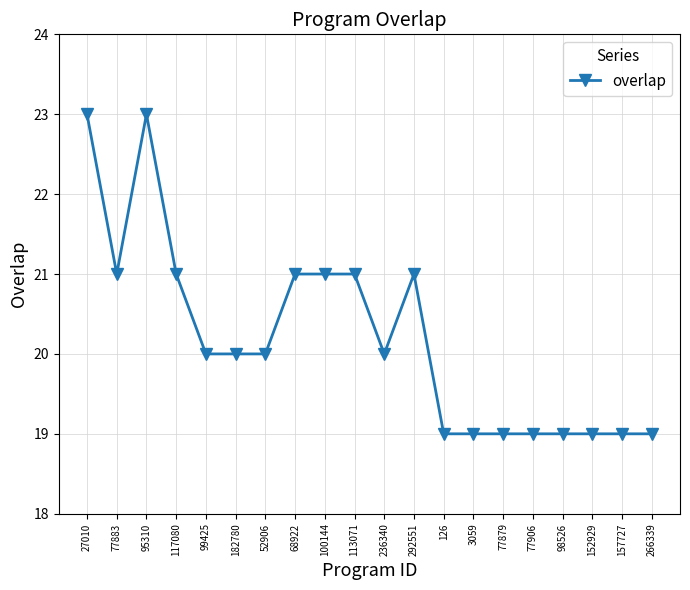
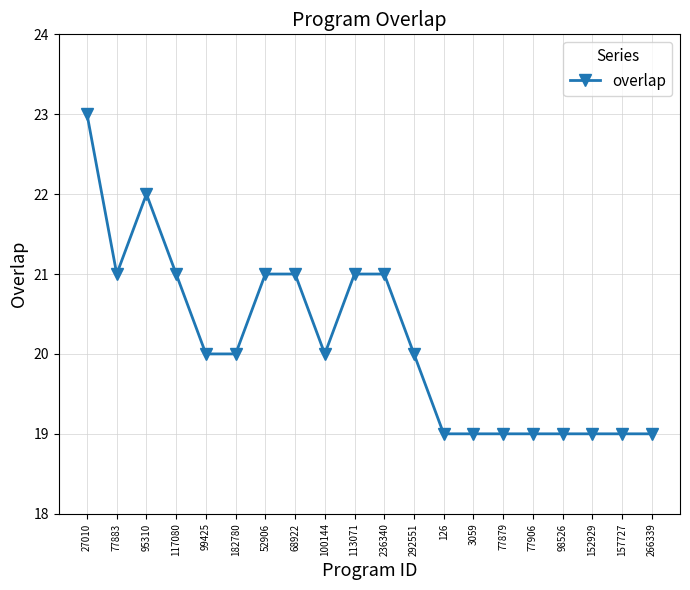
  {
    "27010": 23,
    "77883": 21,
-   "95310": 23,
+   "95310": 22,
    "117080": 21,
    "99425": 20,
    "182780": 20,
-   "52906": 20,
+   "52906": 21,
    "68922": 21,
-   "100144": 21,
+   "100144": 20,
    "113071": 21,
-   "236340": 20,
-   "292551": 21,
+   "236340": 21,
+   "292551": 20,
    "126": 19,
    "3059": 19,
    "77879": 19,
    "77906": 19,
    "98526": 19,
    "152929": 19,
    "157727": 19,
    "266339": 19
  }
